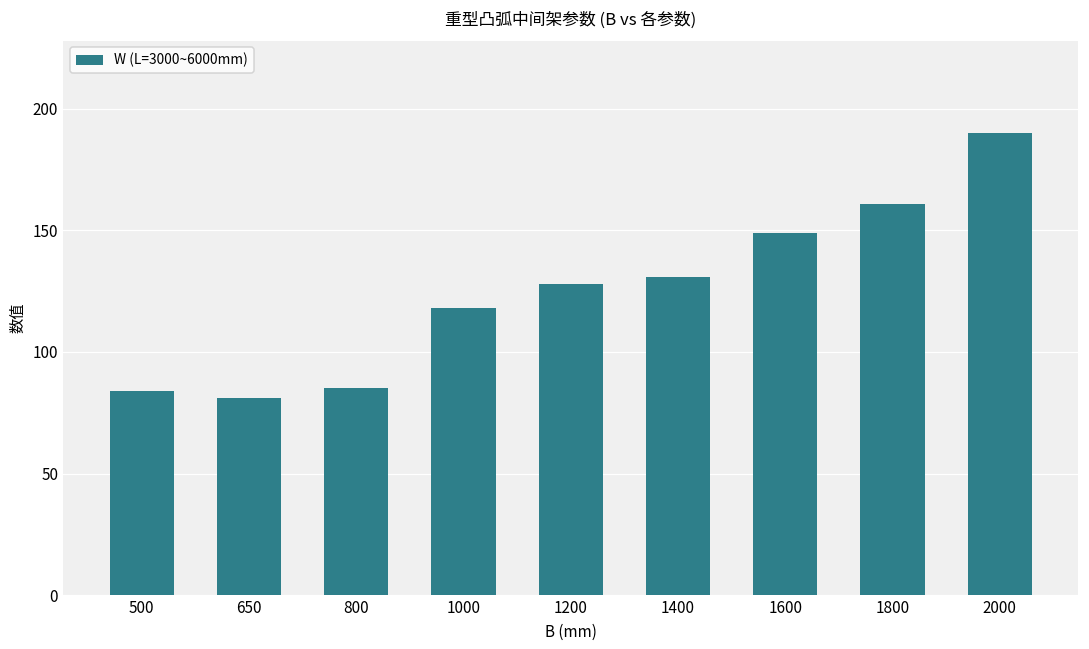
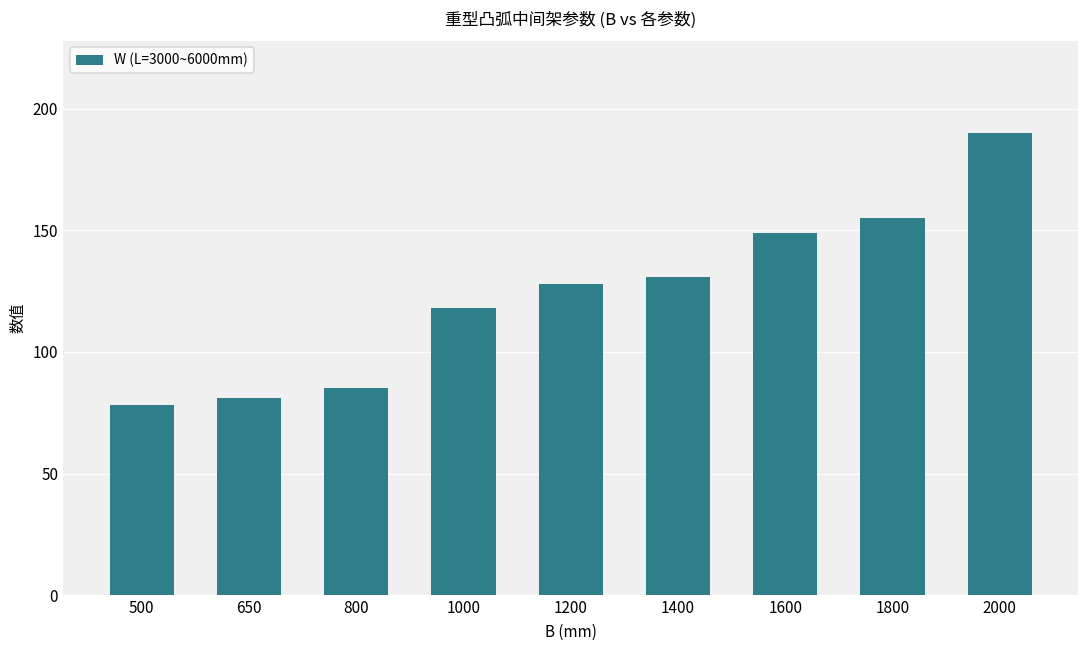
  {
-   "500": 84,
+   "500": 78,
    "650": 81,
    "800": 85,
    "1000": 118,
    "1200": 128,
    "1400": 131,
    "1600": 149,
-   "1800": 161,
+   "1800": 155,
    "2000": 190
  }
